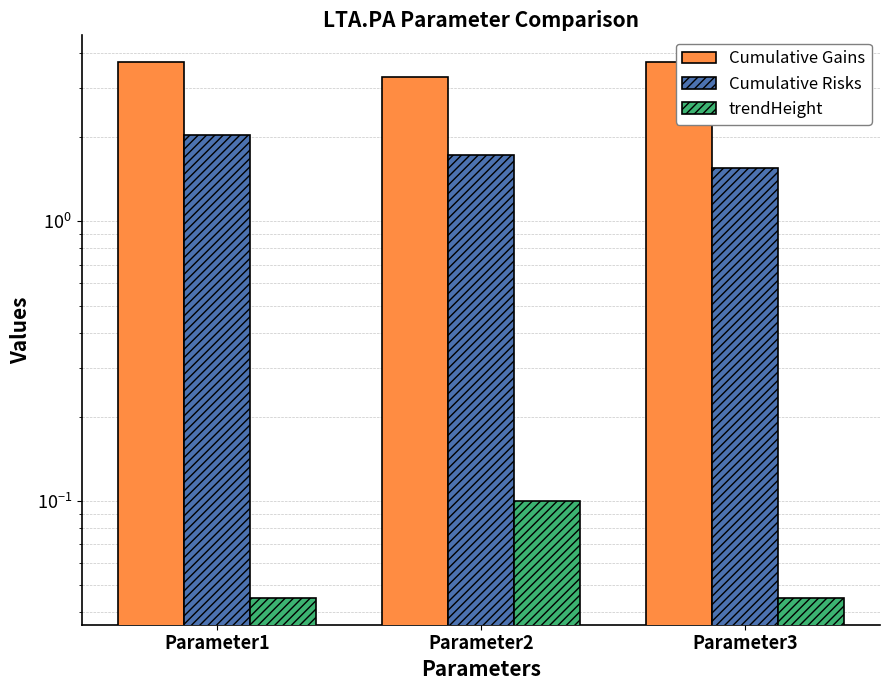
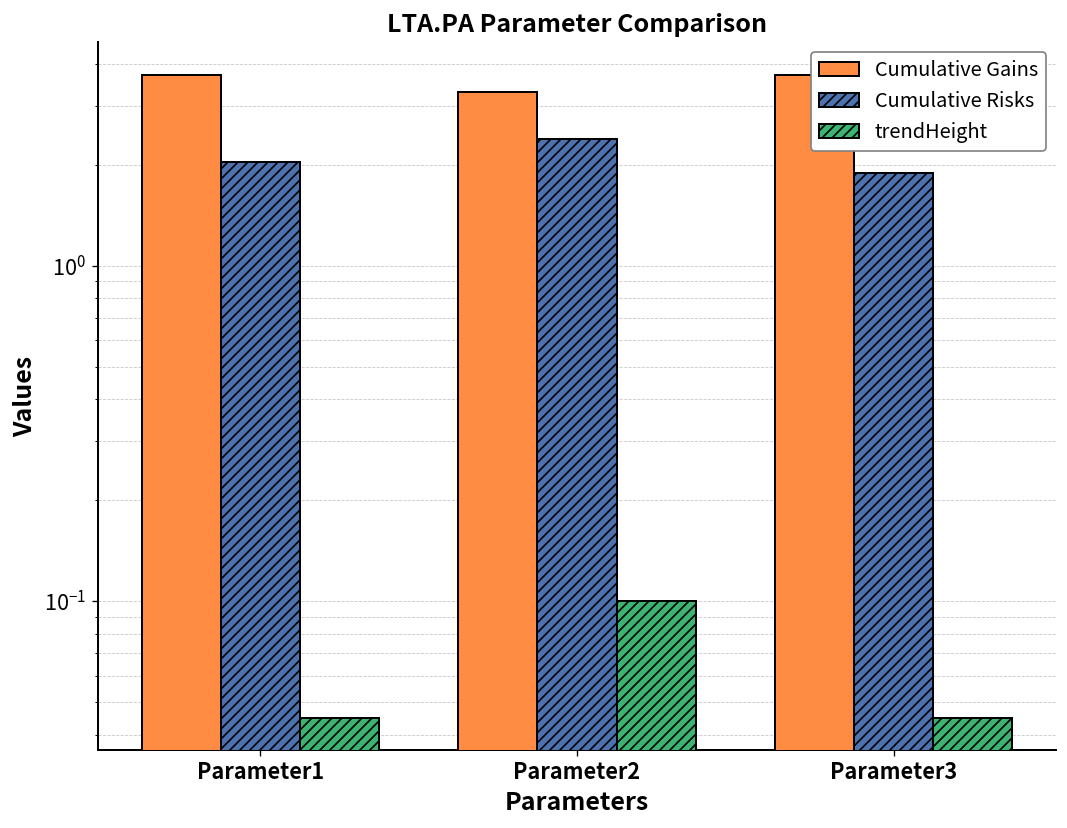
  {
    "Cumulative Gains": {
      "Parameter1": 3.7,
      "Parameter2": 3.3
    },
    "Cumulative Risks": {
      "Parameter1": 2.0,
-     "Parameter2": 1.7,
-     "Parameter3": 1.6
+     "Parameter2": 2.4,
+     "Parameter3": 1.9
    },
    "trendHeight": {
      "Parameter1": 0.045,
      "Parameter2": 0.1,
      "Parameter3": 0.045
    }
  }
